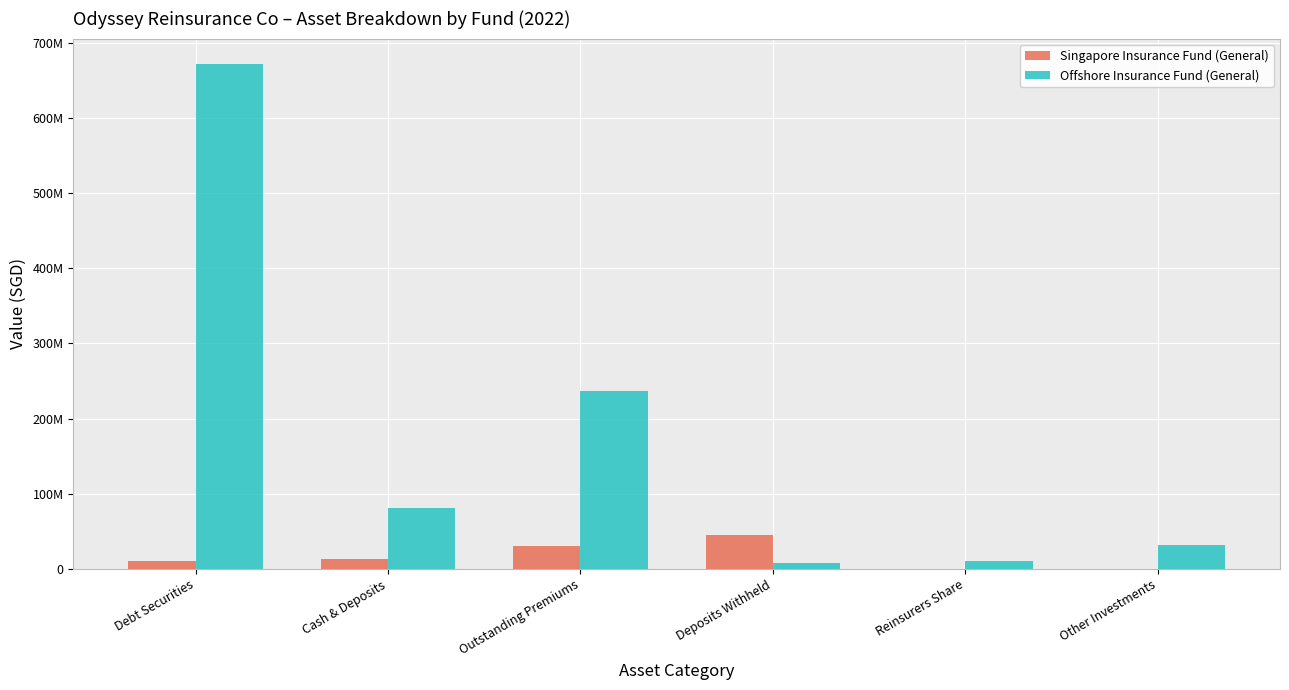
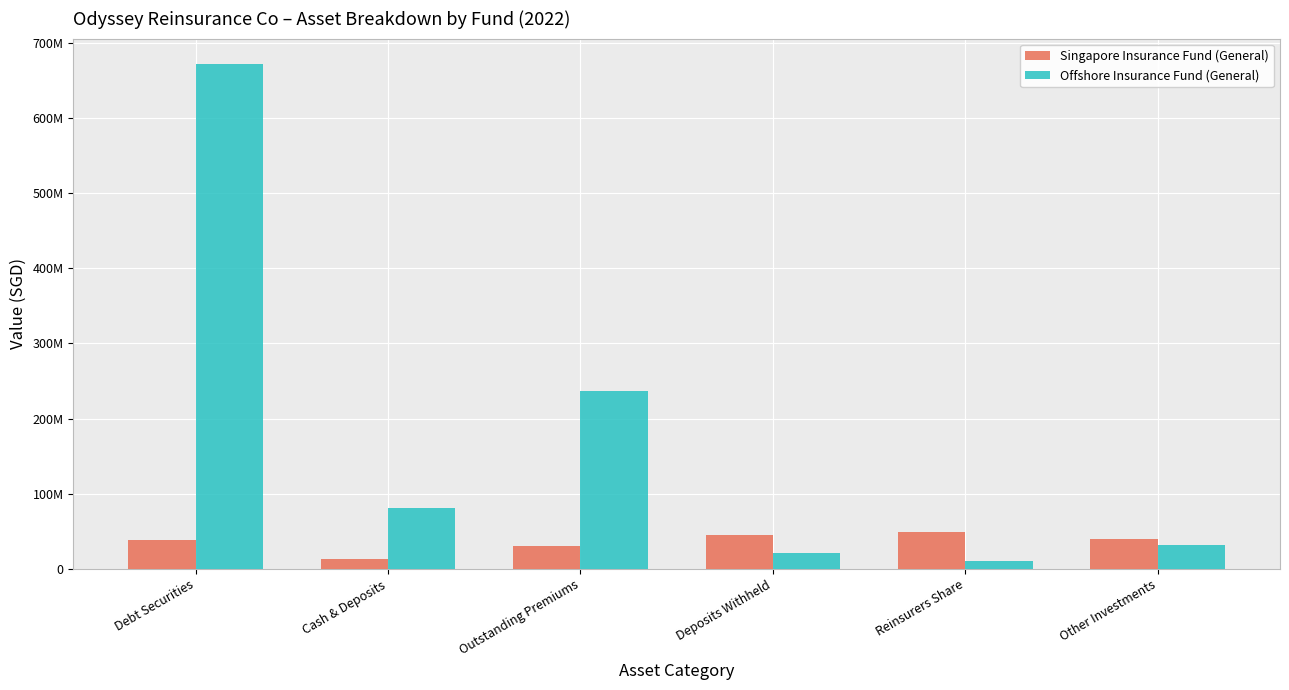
  {
    "Singapore Insurance Fund (General)": {
-     "Debt Securities": 10000000,
+     "Debt Securities": 40000000,
      "Cash & Deposits": 10000000,
      "Outstanding Premiums": 30000000,
      "Deposits Withheld": 40000000,
-     "Reinsurers Share": 0,
-     "Other Investments": 0
+     "Reinsurers Share": 50000000,
+     "Other Investments": 40000000
    },
    "Offshore Insurance Fund (General)": {
      "Debt Securities": 670000000,
      "Cash & Deposits": 80000000,
      "Outstanding Premiums": 240000000,
-     "Deposits Withheld": 10000000,
+     "Deposits Withheld": 20000000,
      "Reinsurers Share": 10000000,
      "Other Investments": 30000000
    }
  }
